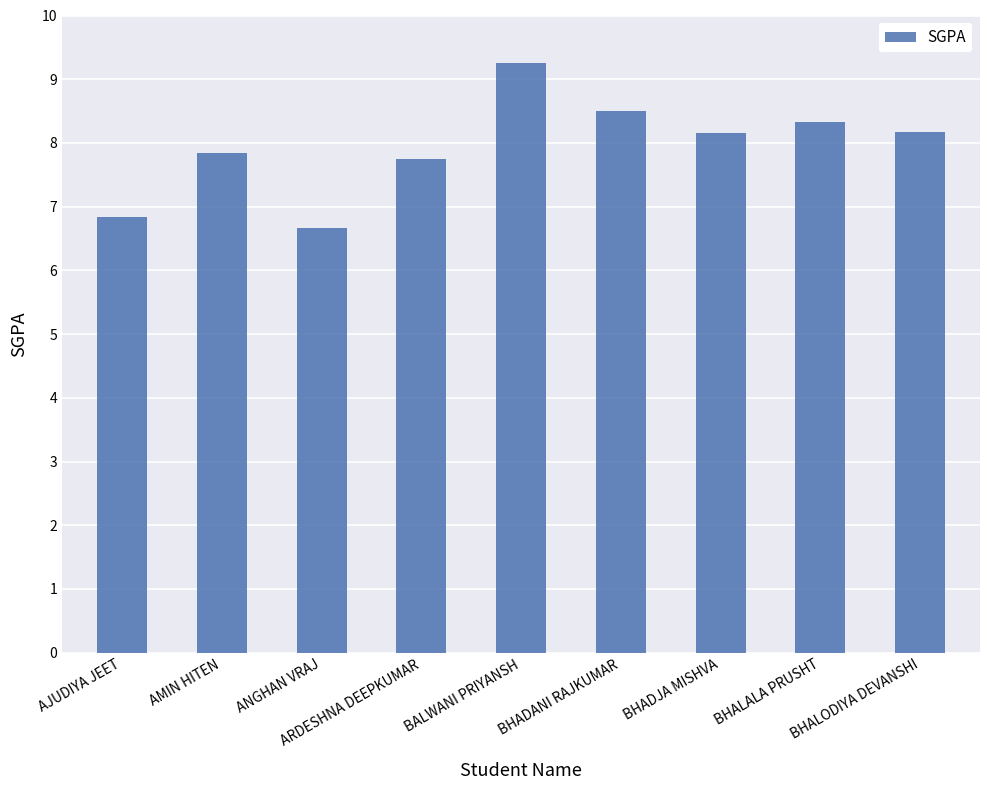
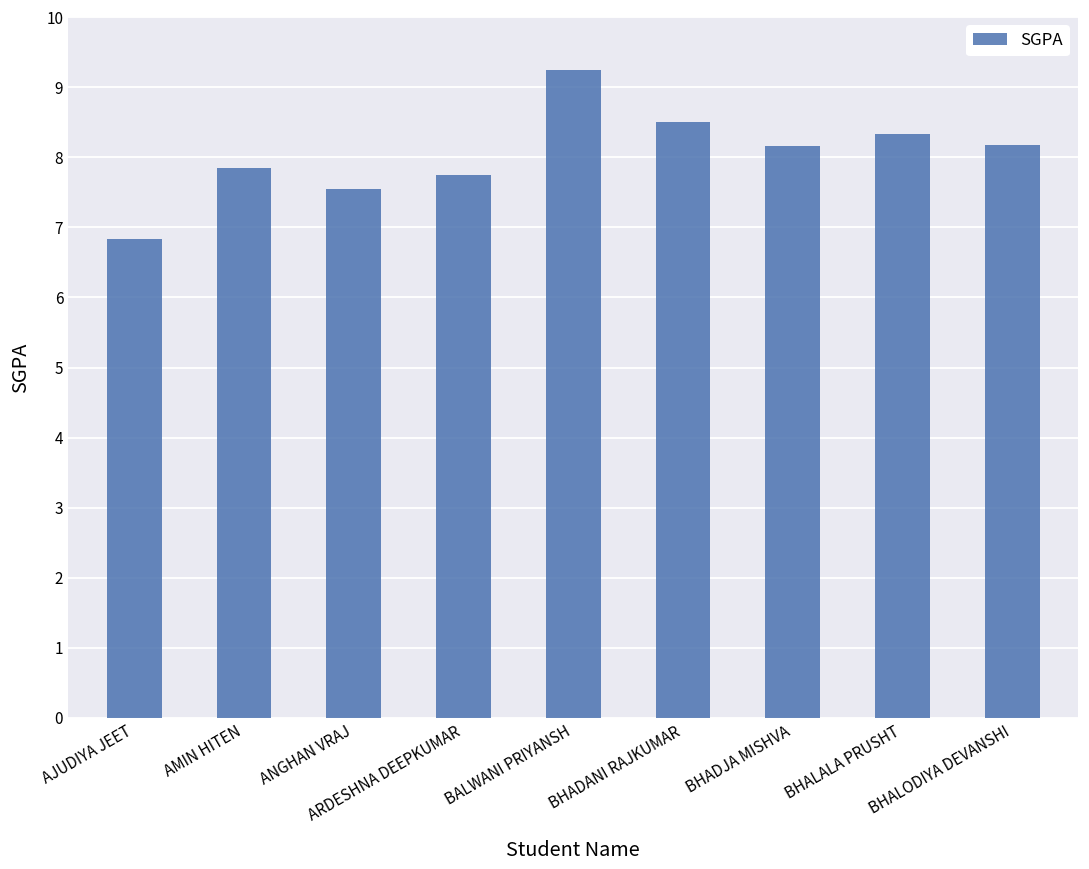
  {
    "AJUDIYA JEET": 6.8,
    "AMIN HITEN": 7.8,
-   "ANGHAN VRAJ": 6.7,
+   "ANGHAN VRAJ": 7.6,
    "ARDESHNA DEEPKUMAR": 7.8,
    "BALWANI PRIYANSH": 9.3,
    "BHADANI RAJKUMAR": 8.5,
    "BHADJA MISHVA": 8.2,
    "BHALALA PRUSHT": 8.3,
    "BHALODIYA DEVANSHI": 8.2
  }
